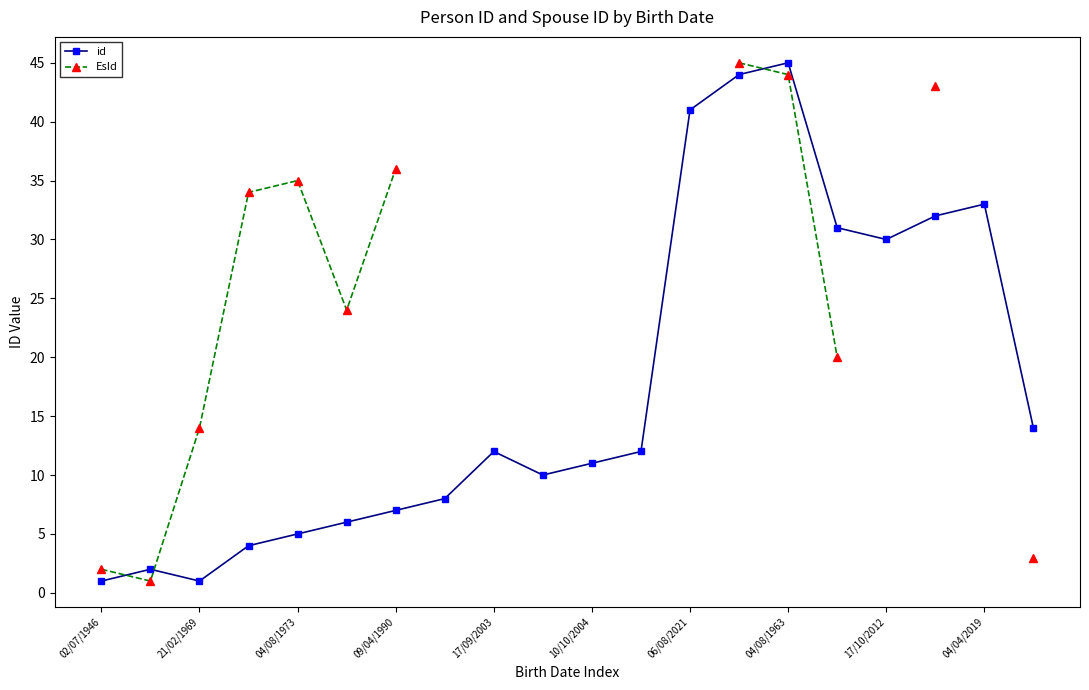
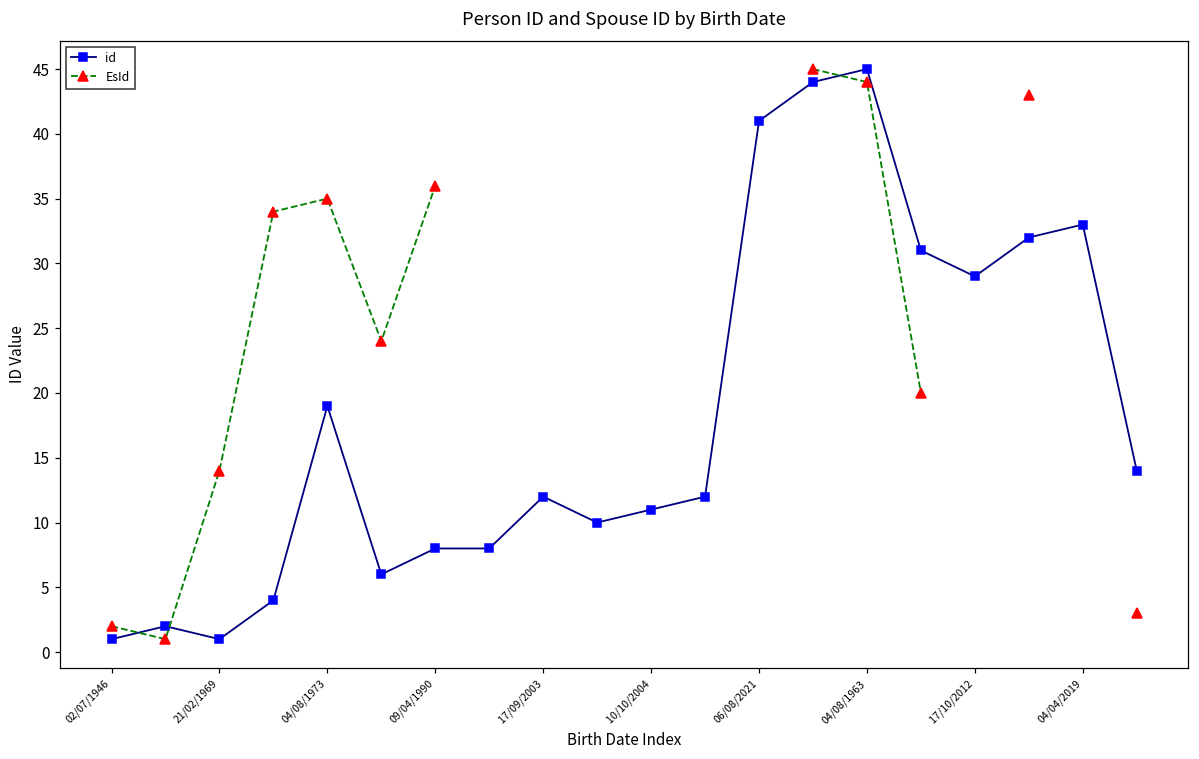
  {
    "id": {
      "02/07/1946": 1,
      "21/02/1969": 1,
-     "04/08/1973": 5,
-     "09/04/1990": 7,
+     "04/08/1973": 19,
+     "09/04/1990": 8,
      "17/09/2003": 12,
      "10/10/2004": 11,
      "06/08/2021": 41,
      "04/08/1963": 45,
-     "17/10/2012": 30,
+     "17/10/2012": 29,
      "04/04/2019": 33
    },
    "EsId": {
      "02/07/1946": 2,
      "21/02/1969": 14,
      "04/08/1973": 35,
      "09/04/1990": 36,
      "04/08/1963": 44
    }
  }
